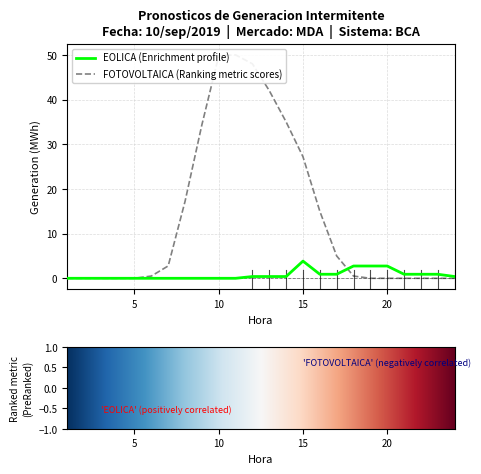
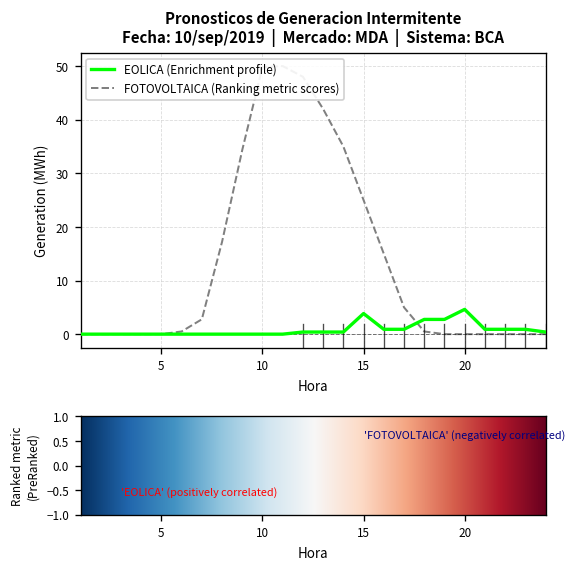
  {
    "EOLICA (Enrichment profile)": {
      "10": 0,
      "15": 4,
-     "20": 3
+     "20": 5
    },
    "FOTOVOLTAICA (Ranking metric scores)": {
-     "15": 27,
+     "15": 25,
      "20": 0
    }
  }
